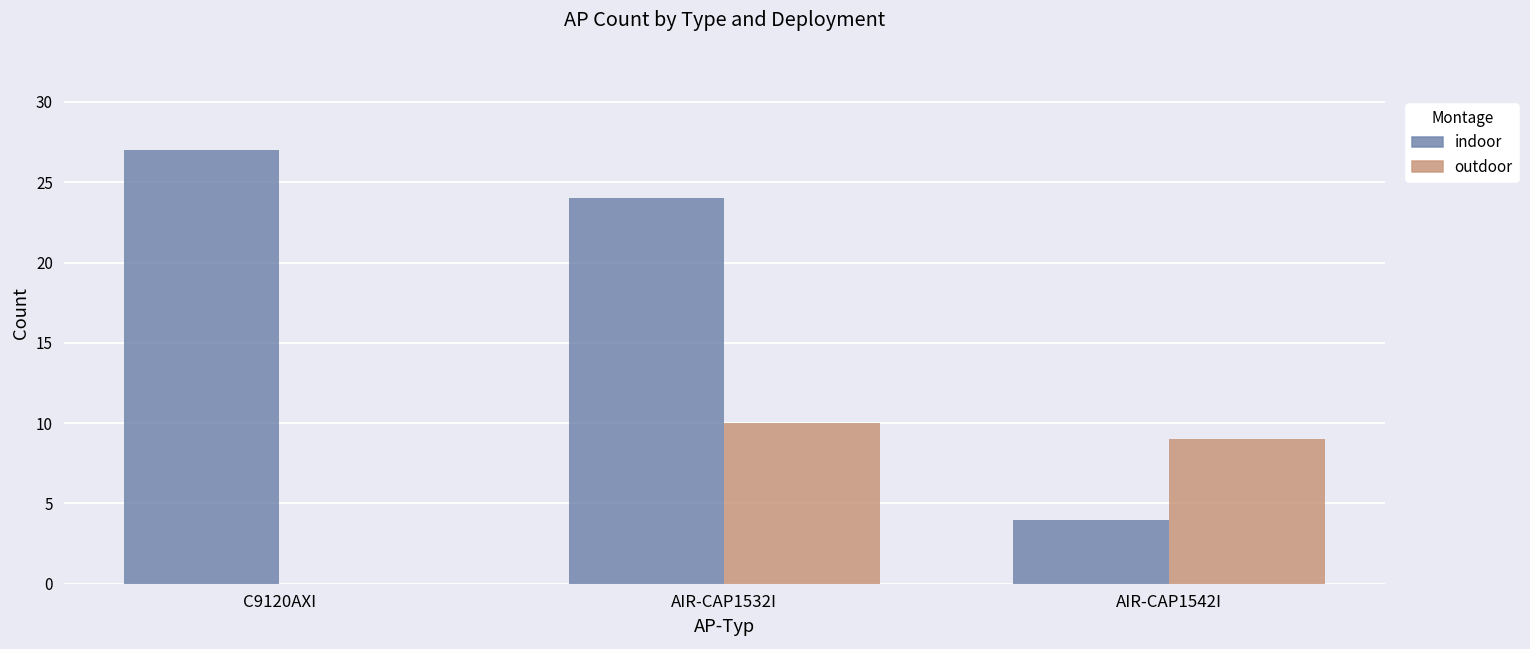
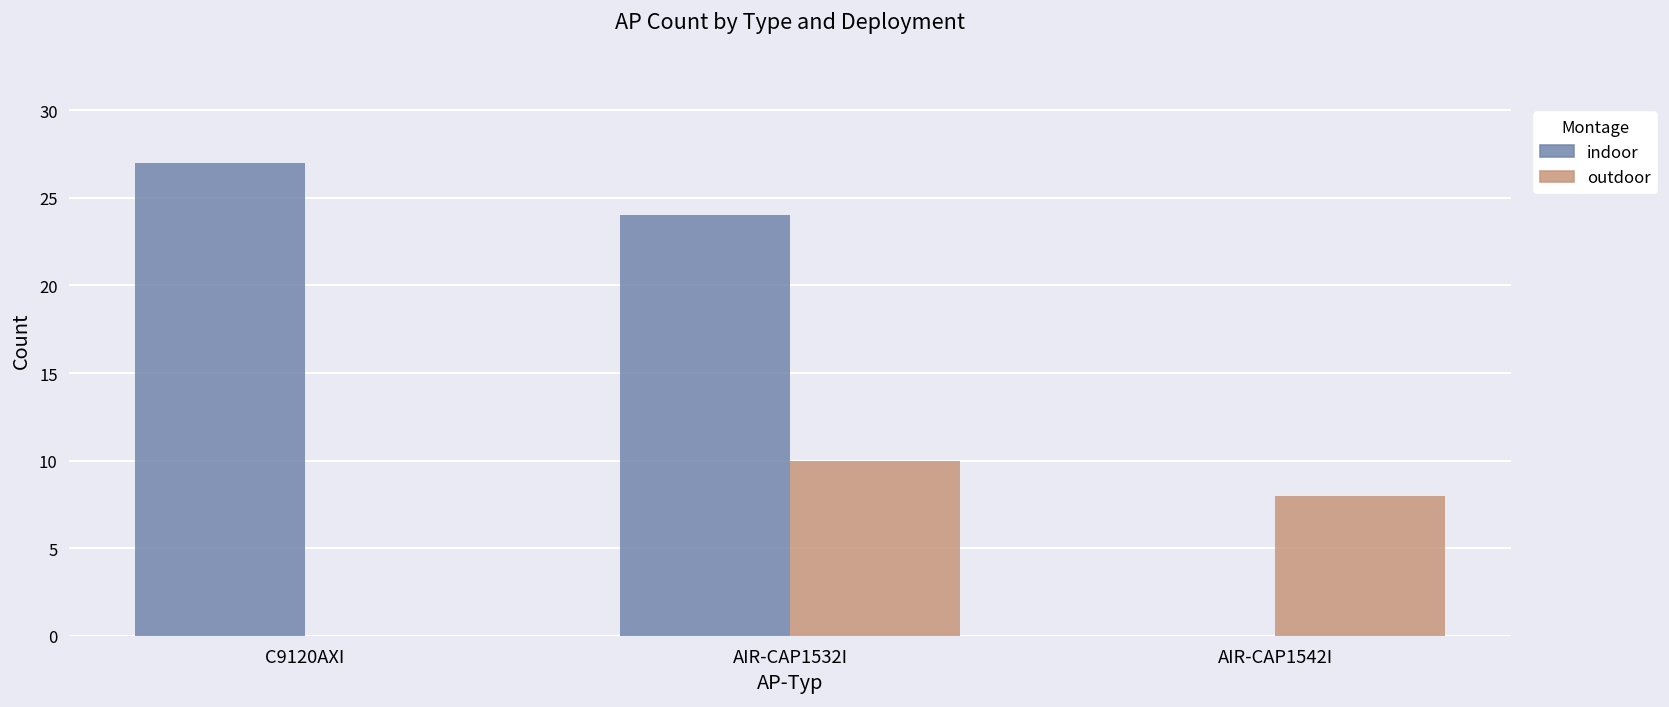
  {
    "indoor": {
      "C9120AXI": 27,
      "AIR-CAP1532I": 24,
-     "AIR-CAP1542I": 4
+     "AIR-CAP1542I": 0
    },
    "outdoor": {
      "C9120AXI": 0,
      "AIR-CAP1532I": 10,
-     "AIR-CAP1542I": 9
+     "AIR-CAP1542I": 8
    }
  }
